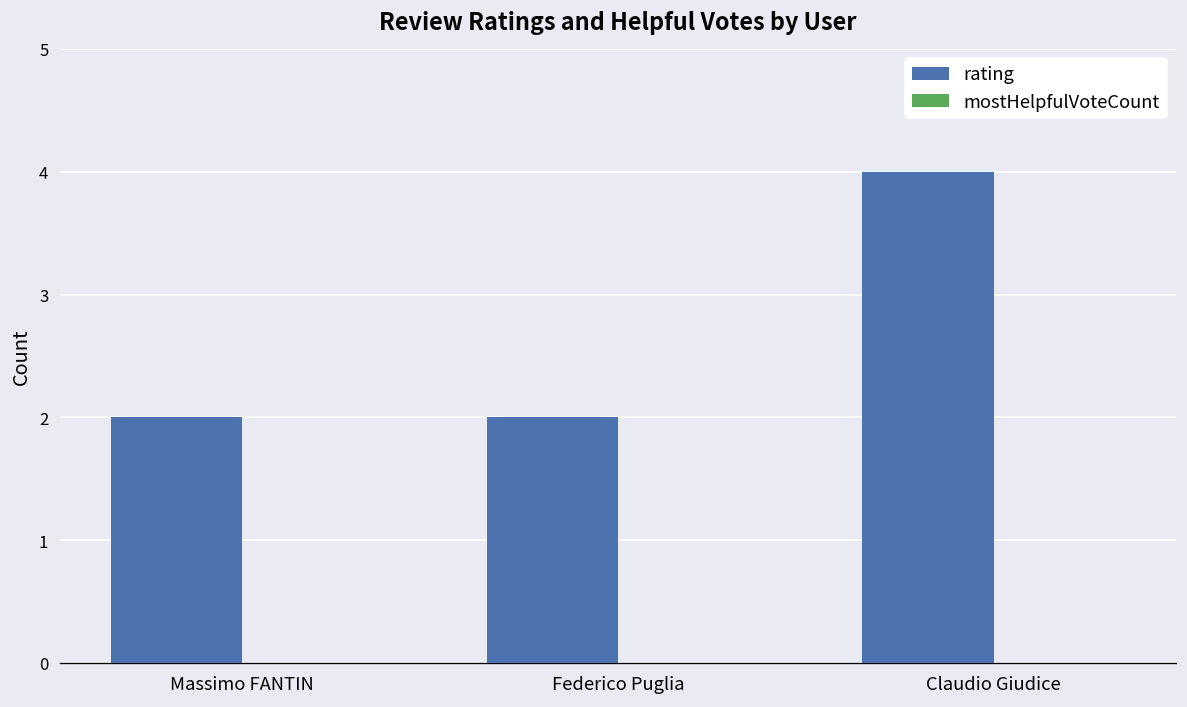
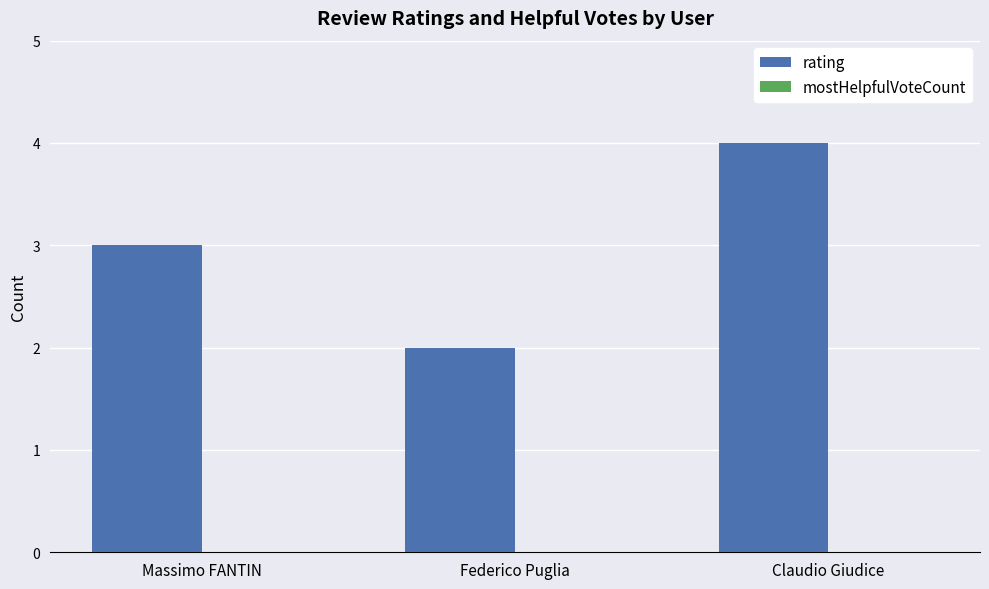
  {
    "rating": {
-     "Massimo FANTIN": 2,
+     "Massimo FANTIN": 3,
      "Federico Puglia": 2,
      "Claudio Giudice": 4
    },
    "mostHelpfulVoteCount": {
      "Massimo FANTIN": 0,
      "Federico Puglia": 0,
      "Claudio Giudice": 0
    }
  }
